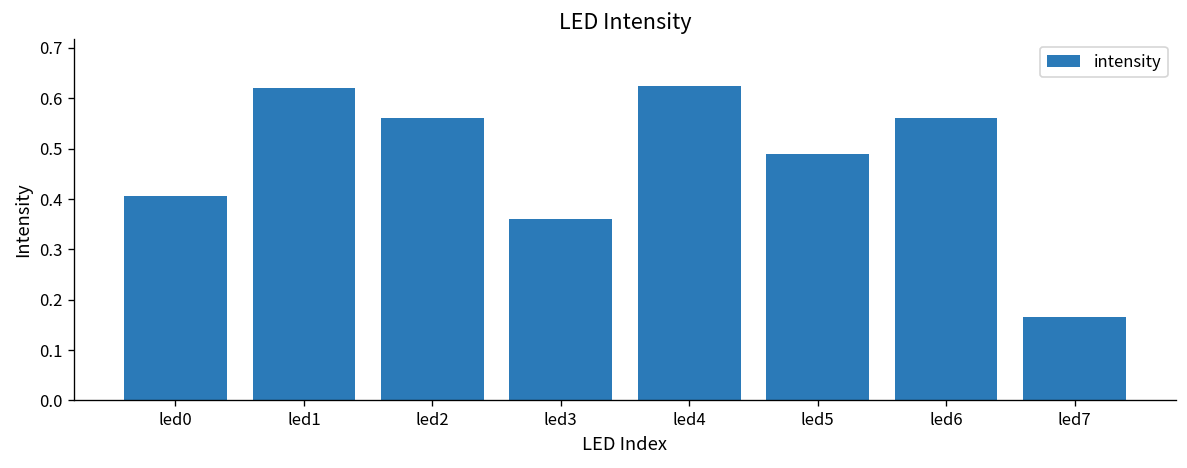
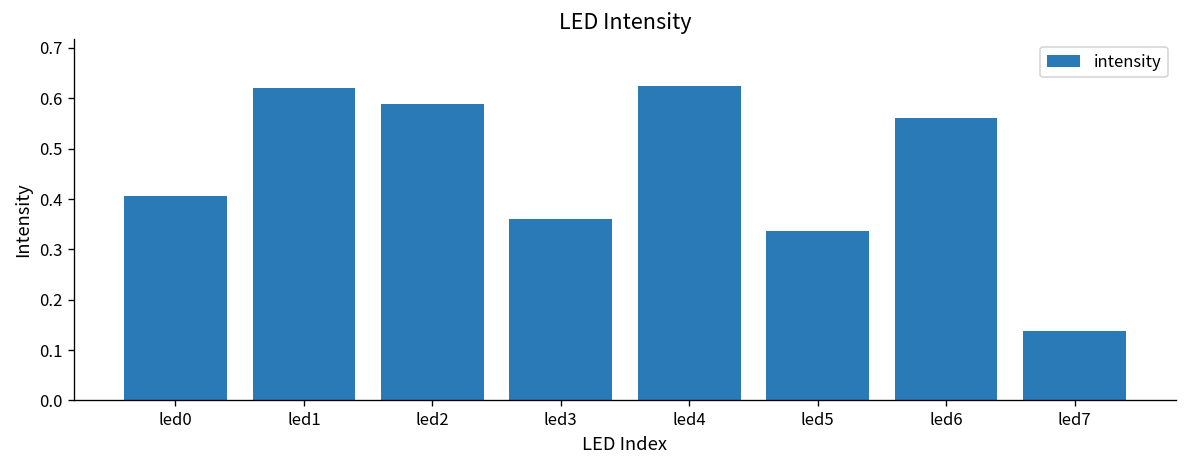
  {
    "led0": 0.41,
    "led1": 0.62,
-   "led2": 0.56,
+   "led2": 0.59,
    "led3": 0.36,
    "led4": 0.62,
-   "led5": 0.49,
+   "led5": 0.34,
    "led6": 0.56,
-   "led7": 0.17
+   "led7": 0.14
  }
